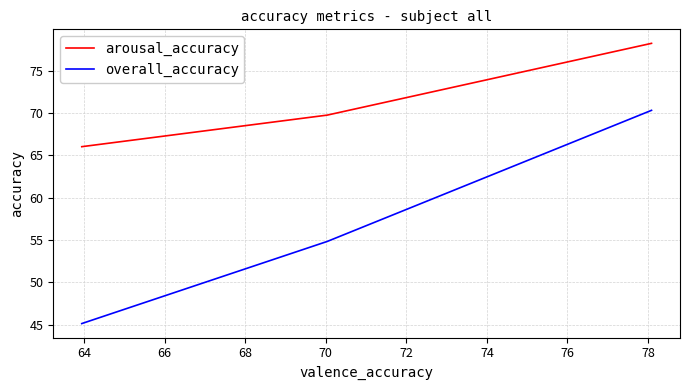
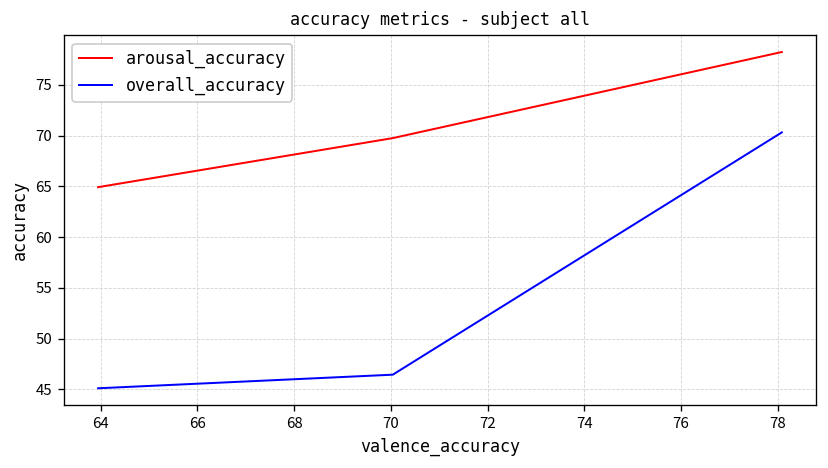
  {
    "arousal_accuracy": {
-     "64": 66,
+     "64": 65,
      "70": 70,
      "78": 78
    },
    "overall_accuracy": {
      "64": 45,
-     "70": 55,
+     "70": 46,
      "78": 70
    }
  }
